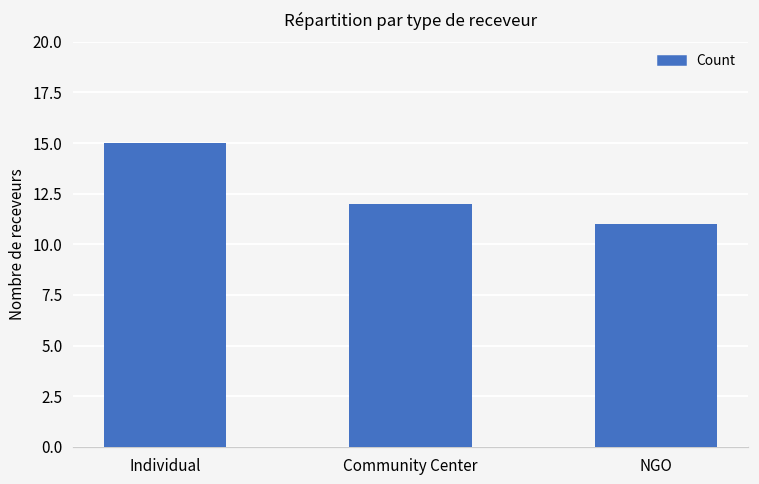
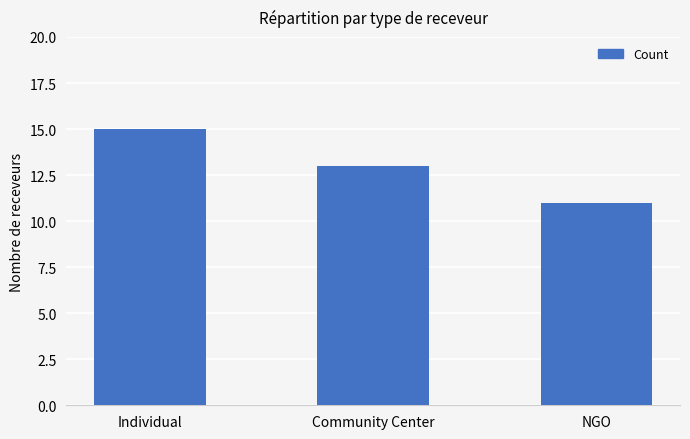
  {
    "Individual": 15,
-   "Community Center": 12,
+   "Community Center": 13,
    "NGO": 11
  }
